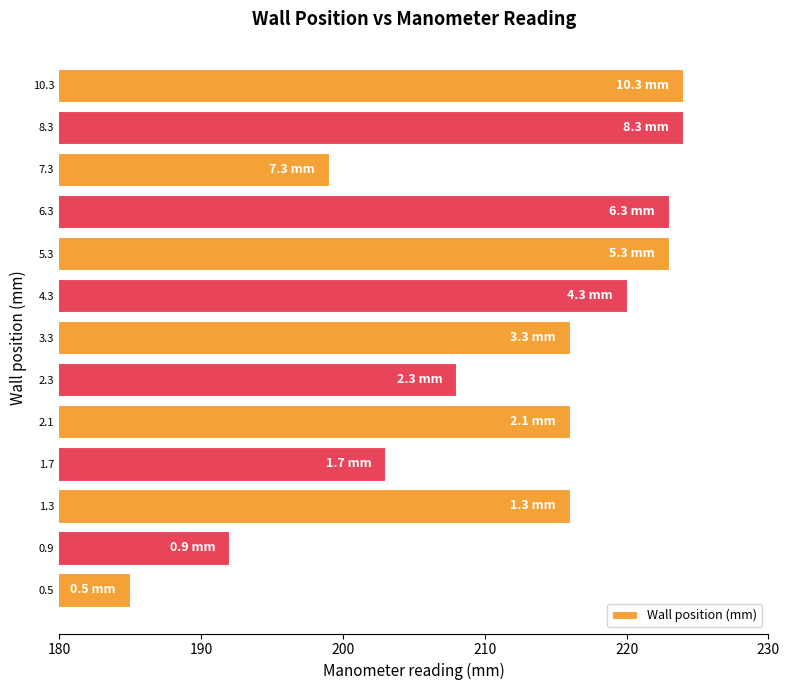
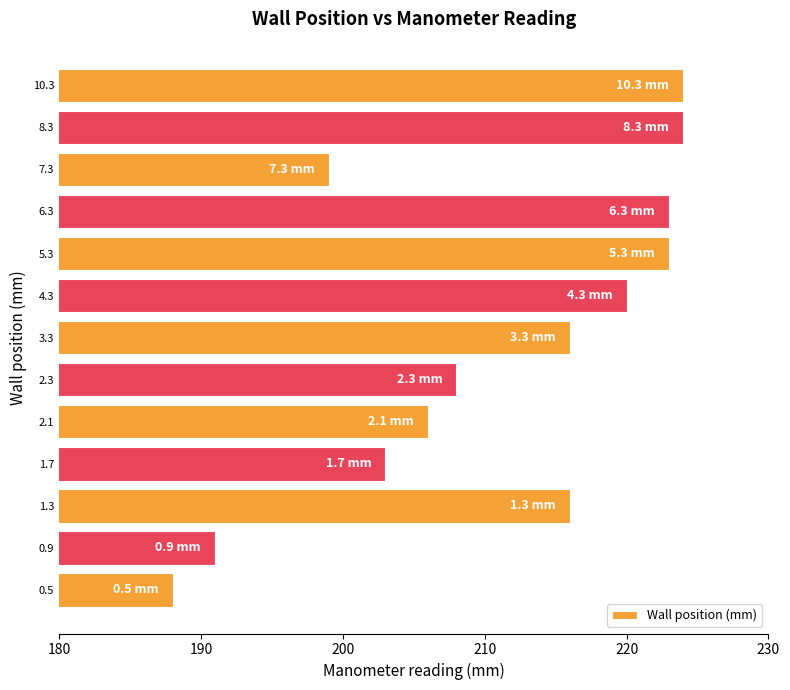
  {
-   "2.1": 216,
-   "0.9": 192,
-   "0.5": 185
+   "2.1": 206,
+   "0.9": 191,
+   "0.5": 188
  }
